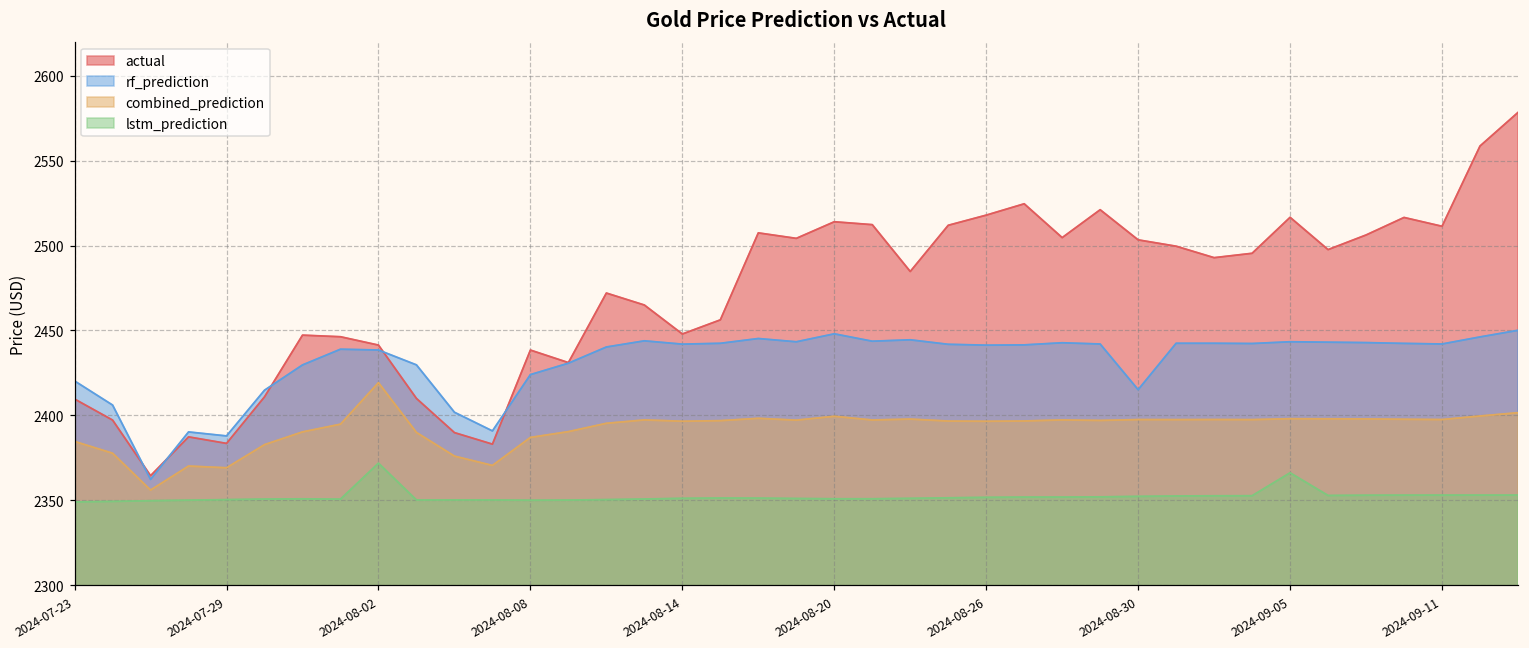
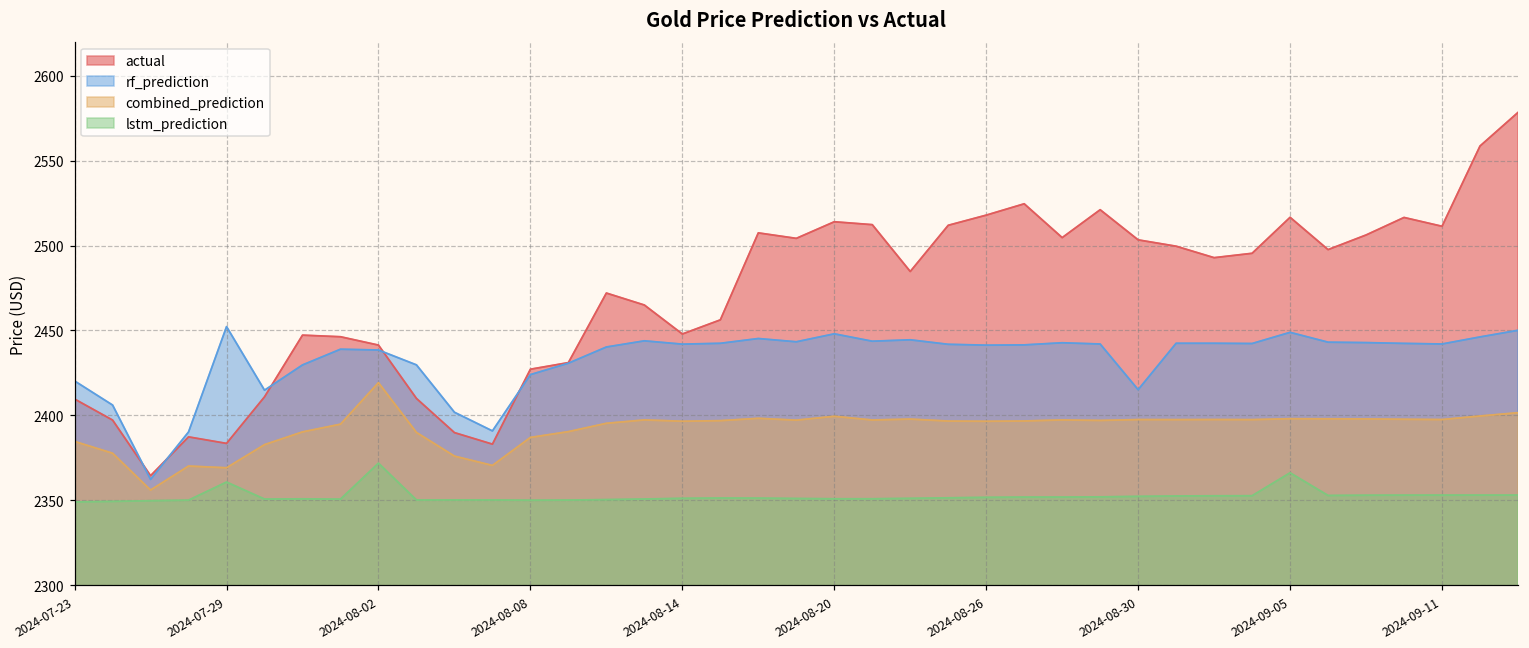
  {
    "actual": {
      "2024-07-23": 2410,
      "2024-07-29": 2384,
      "2024-08-02": 2441,
-     "2024-08-08": 2438,
+     "2024-08-08": 2427,
      "2024-08-14": 2448,
      "2024-08-20": 2514,
      "2024-08-26": 2518,
      "2024-08-30": 2503,
      "2024-09-05": 2517,
      "2024-09-11": 2511
    },
    "rf_prediction": {
      "2024-07-23": 2420,
-     "2024-07-29": 2388,
+     "2024-07-29": 2452,
      "2024-08-02": 2438,
      "2024-08-08": 2424,
      "2024-08-14": 2442,
      "2024-08-20": 2448,
      "2024-08-26": 2441,
      "2024-08-30": 2415,
-     "2024-09-05": 2443,
+     "2024-09-05": 2449,
      "2024-09-11": 2442
    },
    "combined_prediction": {
      "2024-07-23": 2385,
      "2024-07-29": 2369,
      "2024-08-02": 2419,
      "2024-08-08": 2387,
      "2024-08-14": 2397,
      "2024-08-20": 2399,
      "2024-08-26": 2397,
      "2024-08-30": 2398,
      "2024-09-05": 2398,
      "2024-09-11": 2398
    },
    "lstm_prediction": {
      "2024-07-23": 2349,
-     "2024-07-29": 2350,
+     "2024-07-29": 2361,
      "2024-08-02": 2372,
      "2024-08-08": 2350,
      "2024-08-14": 2351,
      "2024-08-20": 2351,
      "2024-08-26": 2352,
      "2024-08-30": 2352,
      "2024-09-05": 2366,
      "2024-09-11": 2353
    }
  }
